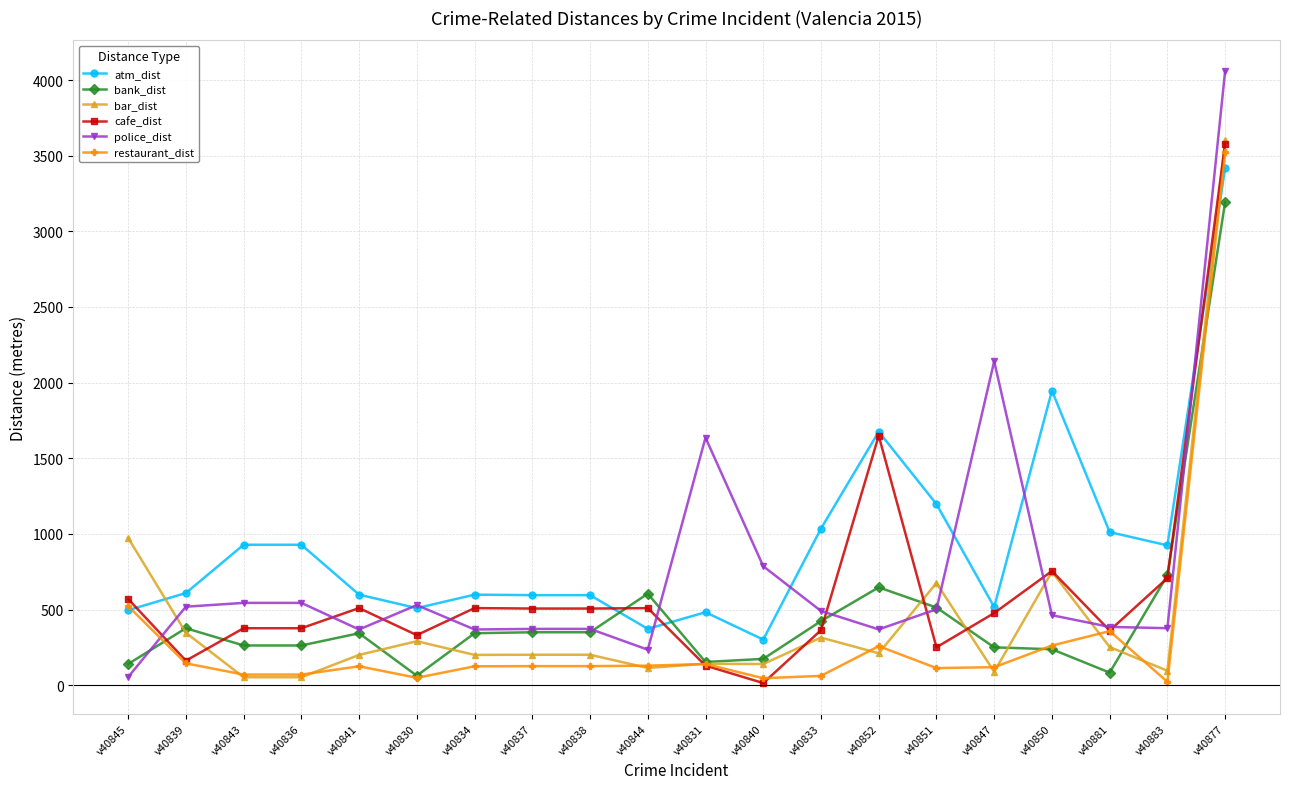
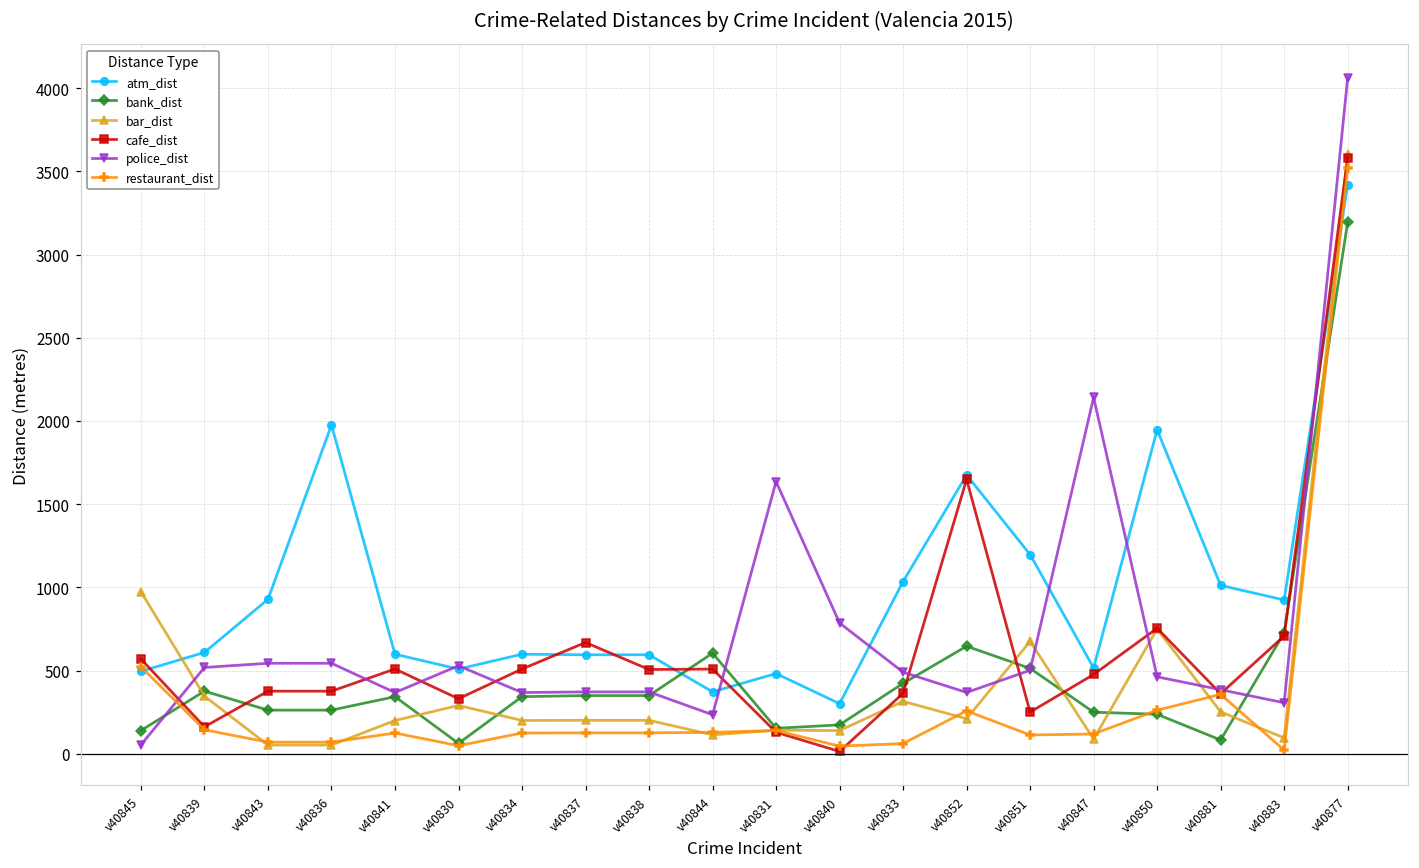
  {
    "atm_dist": {
      "v40845": 500,
      "v40839": 610,
      "v40843": 930,
-     "v40836": 930,
+     "v40836": 1980,
      "v40841": 600,
      "v40830": 510,
      "v40834": 600,
      "v40837": 600,
      "v40838": 600,
      "v40844": 370,
      "v40831": 480,
      "v40840": 300,
      "v40833": 1030,
      "v40852": 1680,
      "v40851": 1200,
      "v40847": 520,
      "v40850": 1950,
      "v40881": 1010,
      "v40883": 920,
      "v40877": 3420
    },
    "bank_dist": {
      "v40845": 140,
      "v40839": 380,
      "v40843": 260,
      "v40836": 260,
      "v40841": 340,
      "v40834": 340,
      "v40837": 350,
      "v40838": 350,
      "v40844": 600,
      "v40840": 170,
      "v40833": 420,
      "v40852": 650,
      "v40847": 250,
      "v40850": 240,
      "v40881": 80,
      "v40883": 730,
      "v40877": 3190
    },
    "cafe_dist": {
      "v40845": 570,
      "v40839": 160,
      "v40843": 380,
      "v40836": 380,
      "v40841": 510,
      "v40830": 330,
      "v40834": 510,
-     "v40837": 510,
+     "v40837": 670,
      "v40838": 510,
      "v40844": 510,
      "v40840": 10,
      "v40833": 360,
      "v40852": 1650,
      "v40851": 250,
      "v40847": 480,
      "v40883": 710,
      "v40877": 3580
    },
    "police_dist": {
      "v40845": 50,
      "v40839": 520,
      "v40843": 540,
      "v40836": 540,
      "v40841": 370,
      "v40830": 530,
      "v40834": 370,
      "v40837": 370,
      "v40838": 370,
      "v40844": 230,
      "v40831": 1640,
      "v40840": 790,
      "v40833": 490,
      "v40852": 370,
      "v40847": 2140,
      "v40850": 460,
      "v40881": 390,
-     "v40883": 380,
+     "v40883": 310,
      "v40877": 4060
    }
  }
